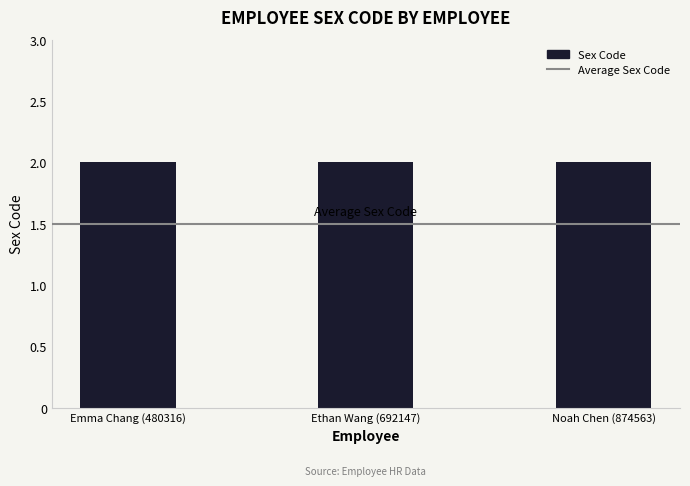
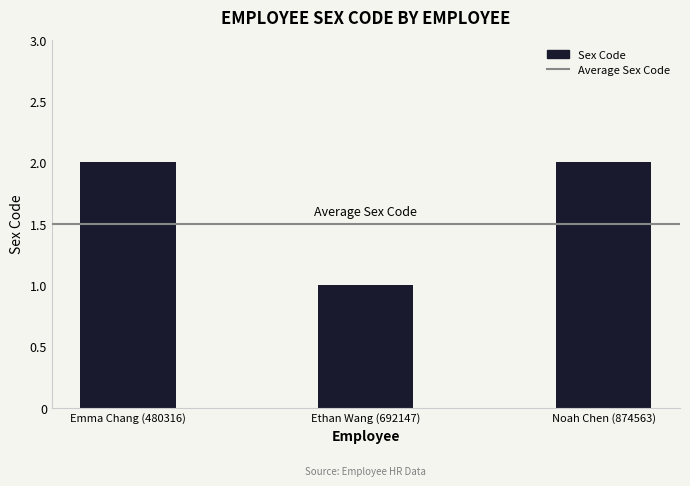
  {
    "Emma Chang (480316)": 2,
-   "Ethan Wang (692147)": 2,
+   "Ethan Wang (692147)": 1,
    "Noah Chen (874563)": 2
  }
